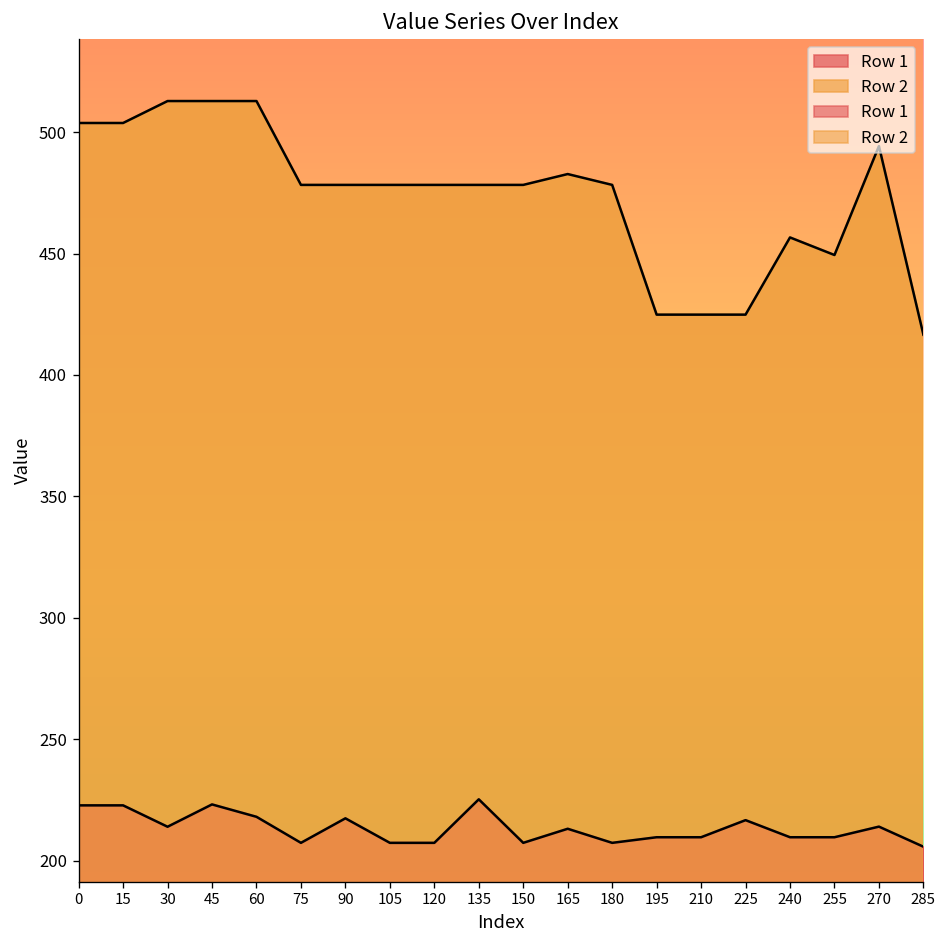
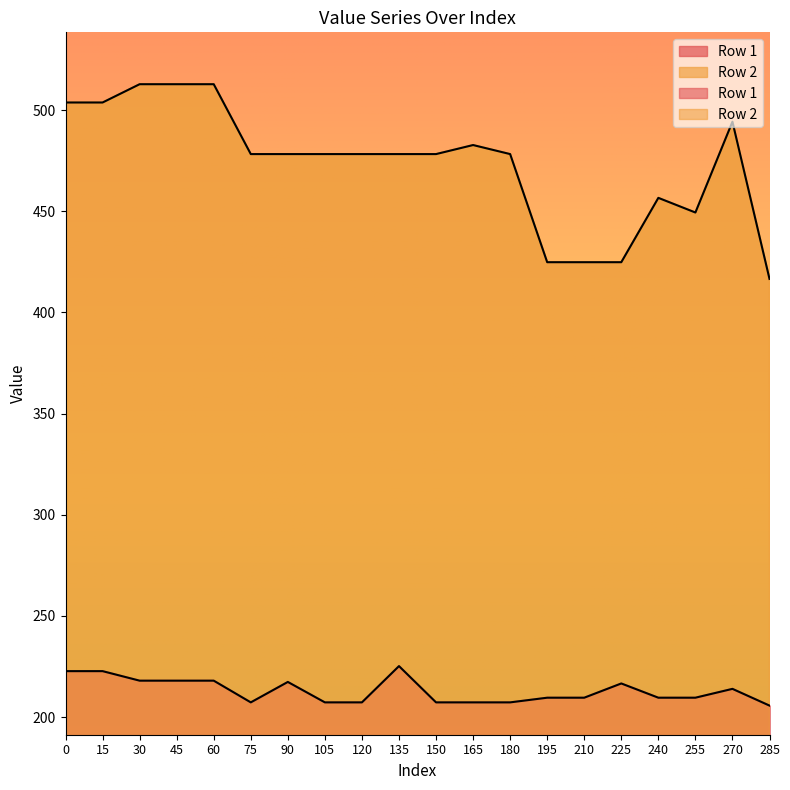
  {
    "Row 1": {
      "0": 223,
      "15": 223,
-     "30": 214,
-     "45": 223,
+     "30": 218,
+     "45": 218,
      "60": 218,
      "75": 207,
      "90": 217,
      "105": 207,
      "120": 207,
      "135": 225,
      "150": 207,
-     "165": 213,
+     "165": 207,
      "180": 207,
      "195": 210,
      "210": 210,
      "225": 217,
      "240": 210,
      "255": 210,
      "270": 214,
      "285": 206
    },
    "Row 2": {
      "0": 504,
      "15": 504,
      "30": 513,
      "45": 513,
      "60": 513,
      "75": 478,
      "90": 478,
      "105": 478,
      "120": 478,
      "135": 478,
      "150": 478,
      "165": 483,
      "180": 478,
      "195": 425,
      "210": 425,
      "225": 425,
      "240": 457,
      "255": 449,
      "285": 417
    }
  }
